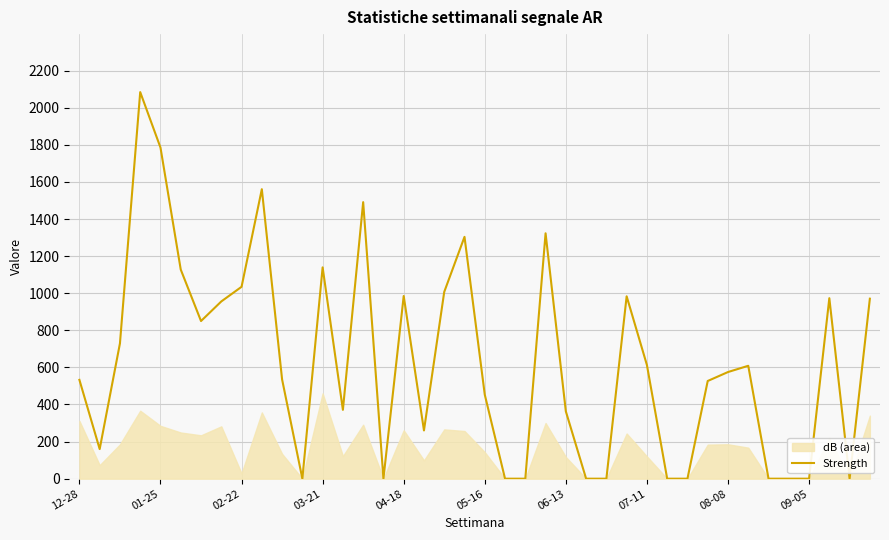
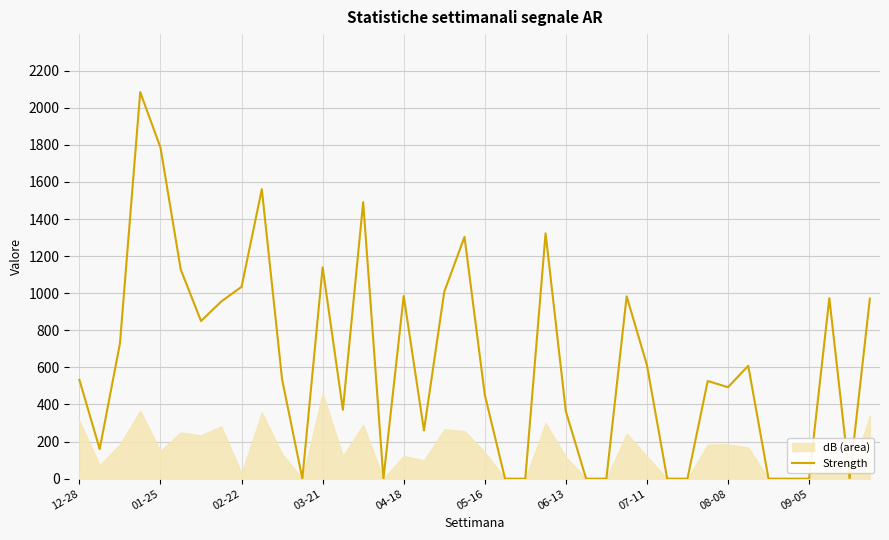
  {
    "Strength": {
      "12-28": 530,
      "01-25": 1790,
      "02-22": 1030,
      "03-21": 1140,
      "04-18": 980,
      "05-16": 450,
      "06-13": 360,
      "07-11": 610,
-     "08-08": 580
+     "08-08": 490
    },
    "dB (area)": {
      "12-28": 310,
-     "01-25": 280,
+     "01-25": 150,
      "02-22": 30,
      "03-21": 460,
-     "04-18": 260,
+     "04-18": 120,
      "05-16": 140,
      "06-13": 120,
      "07-11": 120,
      "08-08": 190
    }
  }
